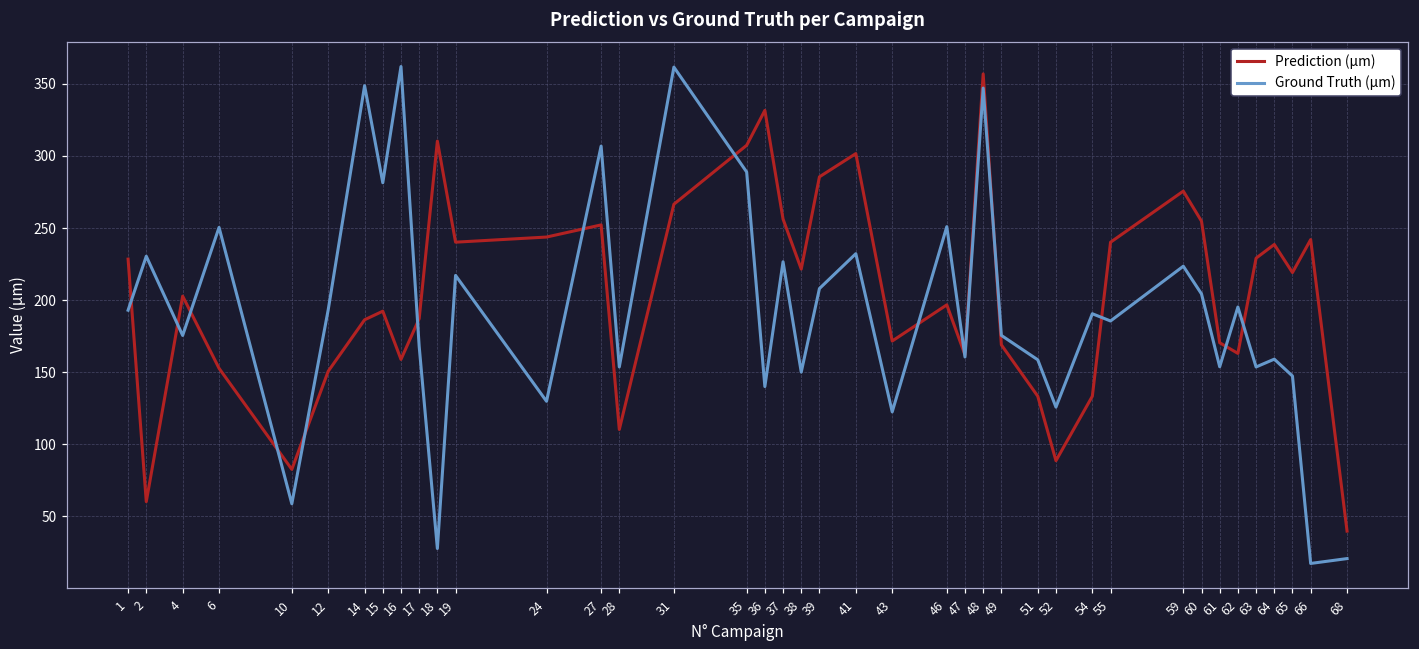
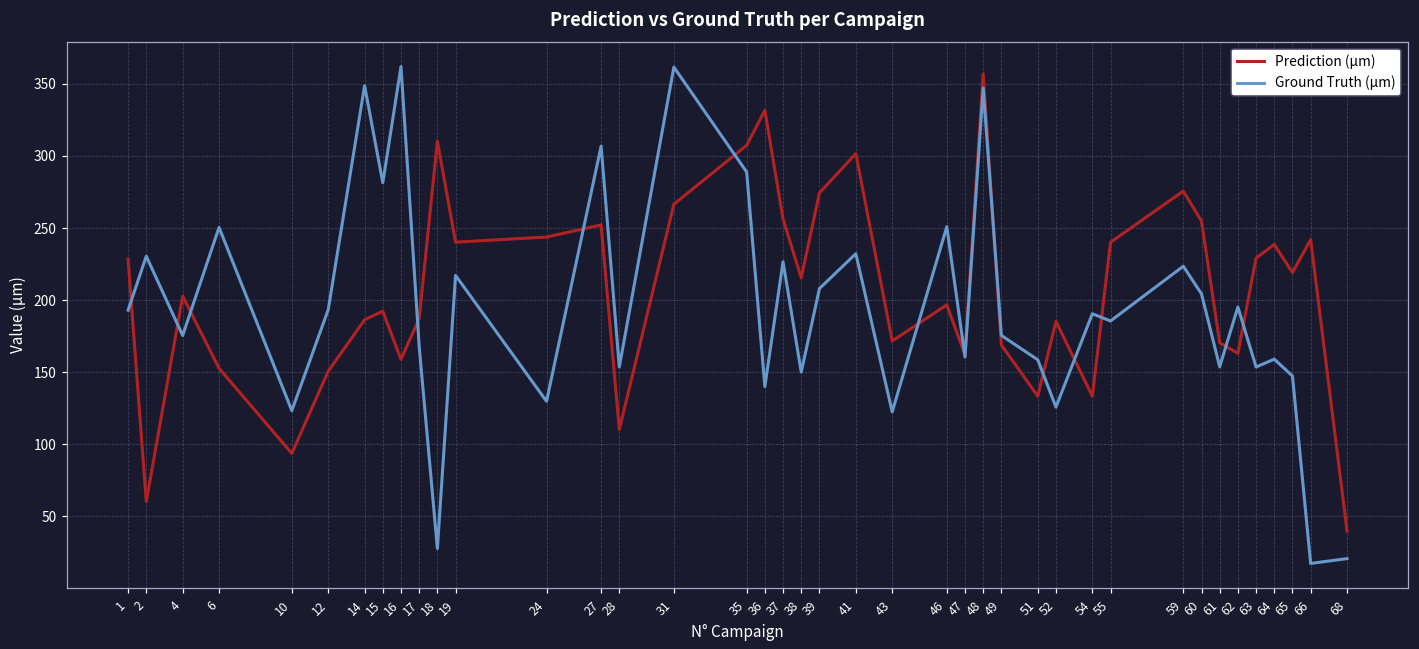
  {
    "Prediction (µm)": {
      "1": 228,
      "2": 60,
      "4": 203,
      "6": 153,
-     "10": 83,
+     "10": 94,
      "12": 151,
      "14": 186,
      "15": 192,
      "16": 159,
      "17": 187,
      "18": 310,
      "19": 240,
      "24": 244,
      "27": 252,
      "28": 110,
      "31": 267,
      "35": 307,
      "36": 332,
      "37": 256,
-     "38": 222,
-     "39": 285,
+     "38": 215,
+     "39": 274,
      "41": 302,
      "43": 172,
      "46": 197,
      "48": 357,
      "49": 169,
      "51": 133,
-     "52": 89,
+     "52": 185,
      "54": 133,
      "55": 240,
      "59": 276,
      "60": 255,
      "61": 170,
      "62": 163,
      "63": 229,
      "64": 239,
      "65": 219,
      "66": 242,
      "68": 40
    },
    "Ground Truth (µm)": {
      "1": 193,
      "2": 230,
      "4": 176,
      "6": 250,
-     "10": 59,
+     "10": 123,
      "12": 193,
      "14": 349,
      "15": 281,
      "16": 362,
      "17": 168,
      "18": 28,
      "19": 217,
      "24": 130,
      "27": 307,
      "28": 154,
      "31": 362,
      "35": 289,
      "36": 140,
      "37": 227,
      "38": 150,
      "39": 208,
      "41": 232,
      "43": 123,
      "46": 251,
      "48": 347,
      "49": 176,
      "51": 159,
      "52": 126,
      "54": 191,
      "55": 186,
      "59": 224,
      "60": 204,
      "61": 154,
      "62": 195,
      "63": 154,
      "64": 159,
      "65": 147,
      "66": 17,
      "68": 21
    }
  }
